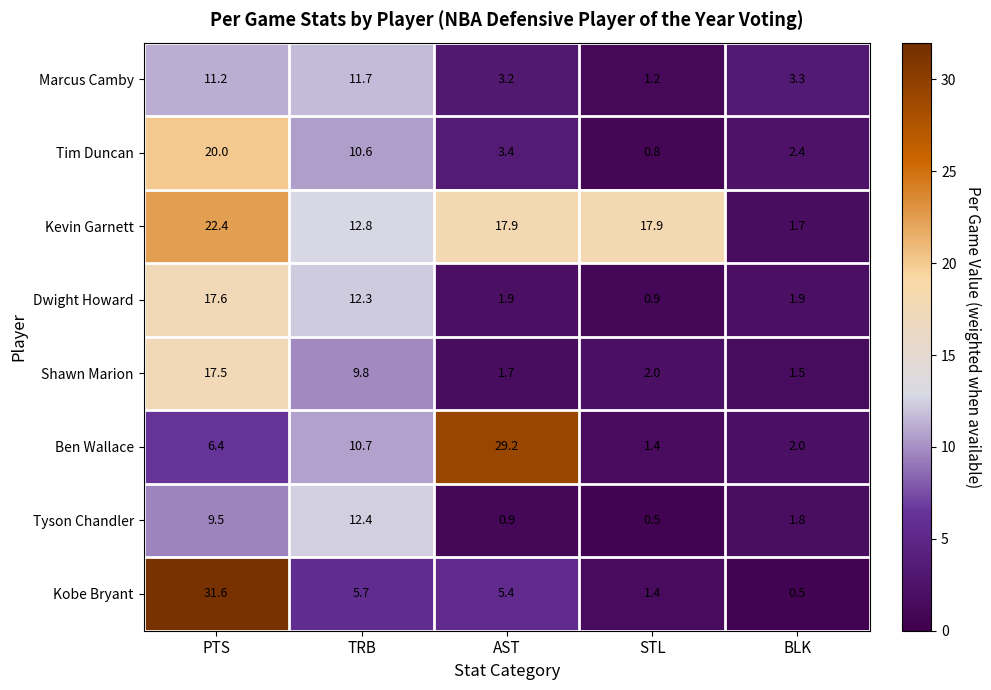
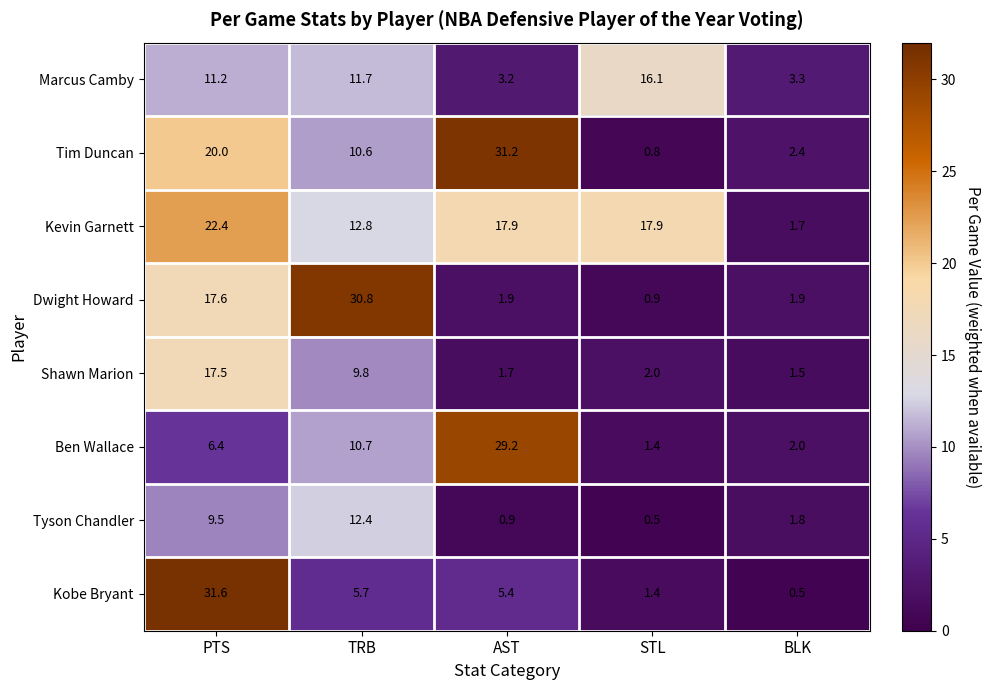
  {
    "Marcus Camby": {
      "PTS": 11.2,
      "TRB": 11.7,
      "AST": 3.2,
-     "STL": 1.2,
+     "STL": 16.1,
      "BLK": 3.3
    },
    "Tim Duncan": {
      "PTS": 20.0,
      "TRB": 10.6,
-     "AST": 3.4,
+     "AST": 31.2,
      "STL": 0.8,
      "BLK": 2.4
    },
    "Kevin Garnett": {
      "PTS": 22.4,
      "TRB": 12.8,
      "AST": 17.9,
      "STL": 17.9,
      "BLK": 1.7
    },
    "Dwight Howard": {
      "PTS": 17.6,
-     "TRB": 12.3,
+     "TRB": 30.8,
      "AST": 1.9,
      "STL": 0.9,
      "BLK": 1.9
    },
    "Shawn Marion": {
      "PTS": 17.5,
      "TRB": 9.8,
      "AST": 1.7,
      "STL": 2.0,
      "BLK": 1.5
    },
    "Ben Wallace": {
      "PTS": 6.4,
      "TRB": 10.7,
      "AST": 29.2,
      "STL": 1.4,
      "BLK": 2.0
    },
    "Tyson Chandler": {
      "PTS": 9.5,
      "TRB": 12.4,
      "AST": 0.9,
      "STL": 0.5,
      "BLK": 1.8
    },
    "Kobe Bryant": {
      "PTS": 31.6,
      "TRB": 5.7,
      "AST": 5.4,
      "STL": 1.4,
      "BLK": 0.5
    }
  }
